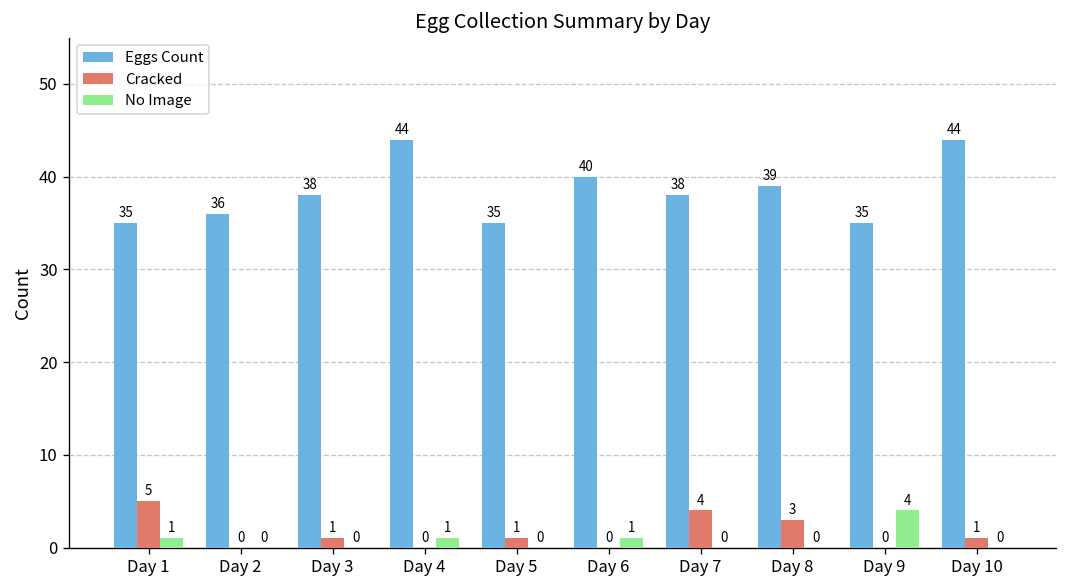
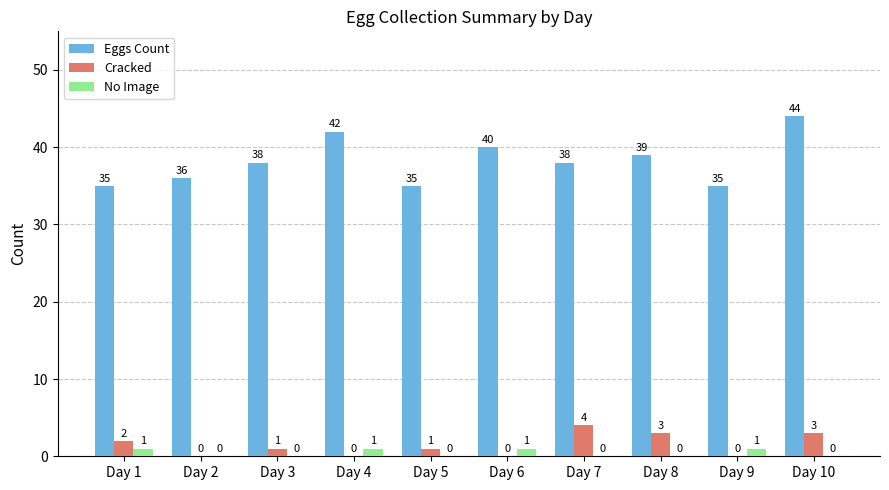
  {
    "Eggs Count": {
      "Day 1": 35,
      "Day 2": 36,
      "Day 3": 38,
-     "Day 4": 44,
+     "Day 4": 42,
      "Day 5": 35,
      "Day 6": 40,
      "Day 7": 38,
      "Day 8": 39,
      "Day 9": 35,
      "Day 10": 44
    },
    "Cracked": {
-     "Day 1": 5,
+     "Day 1": 2,
      "Day 2": 0,
      "Day 3": 1,
      "Day 4": 0,
      "Day 5": 1,
      "Day 6": 0,
      "Day 7": 4,
      "Day 8": 3,
      "Day 9": 0,
-     "Day 10": 1
+     "Day 10": 3
    },
    "No Image": {
      "Day 1": 1,
      "Day 2": 0,
      "Day 3": 0,
      "Day 4": 1,
      "Day 5": 0,
      "Day 6": 1,
      "Day 7": 0,
      "Day 8": 0,
-     "Day 9": 4,
+     "Day 9": 1,
      "Day 10": 0
    }
  }
